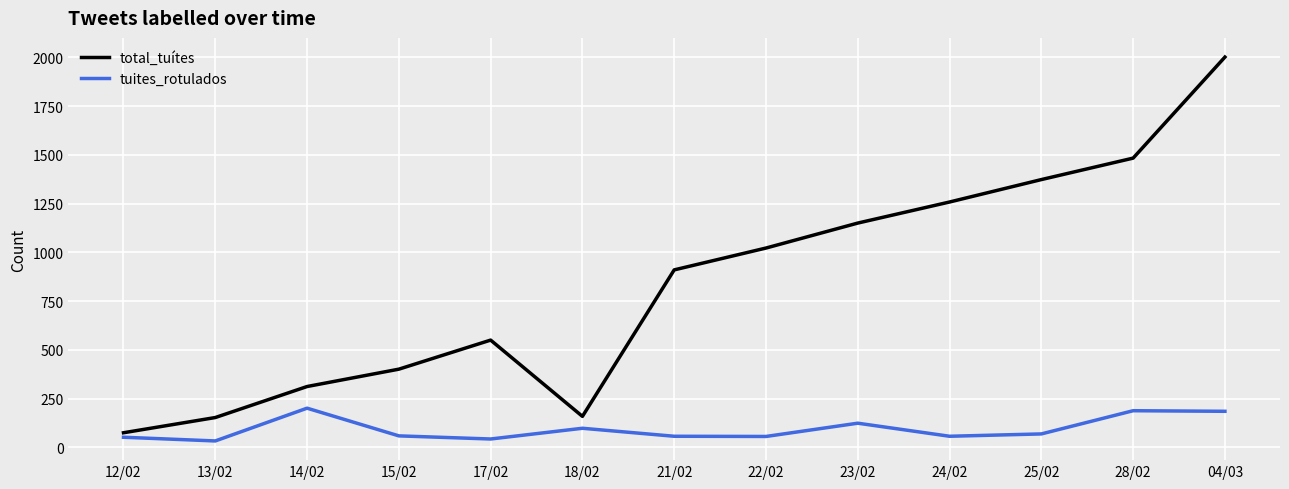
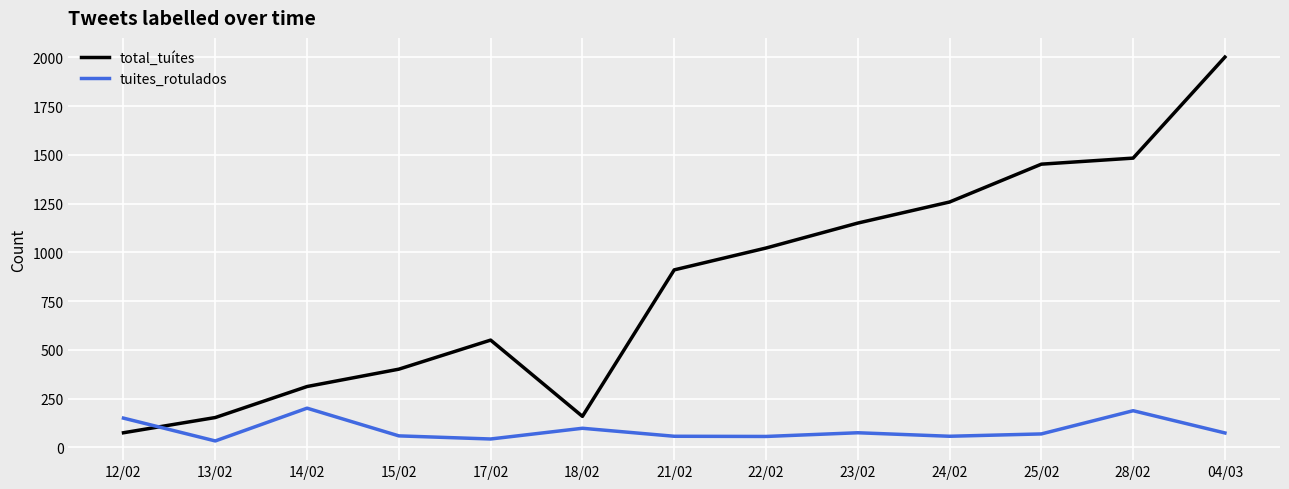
  {
    "total_tuítes": {
      "12/02": 80,
      "13/02": 150,
      "14/02": 310,
      "15/02": 400,
      "17/02": 550,
      "18/02": 160,
      "21/02": 910,
      "22/02": 1020,
      "23/02": 1150,
      "24/02": 1260,
-     "25/02": 1370,
+     "25/02": 1450,
      "28/02": 1480,
      "04/03": 2000
    },
    "tuites_rotulados": {
-     "12/02": 50,
+     "12/02": 150,
      "13/02": 30,
      "14/02": 200,
      "15/02": 60,
      "17/02": 40,
      "18/02": 100,
      "21/02": 60,
      "22/02": 60,
-     "23/02": 120,
+     "23/02": 80,
      "24/02": 60,
      "25/02": 70,
      "28/02": 190,
-     "04/03": 190
+     "04/03": 70
    }
  }
